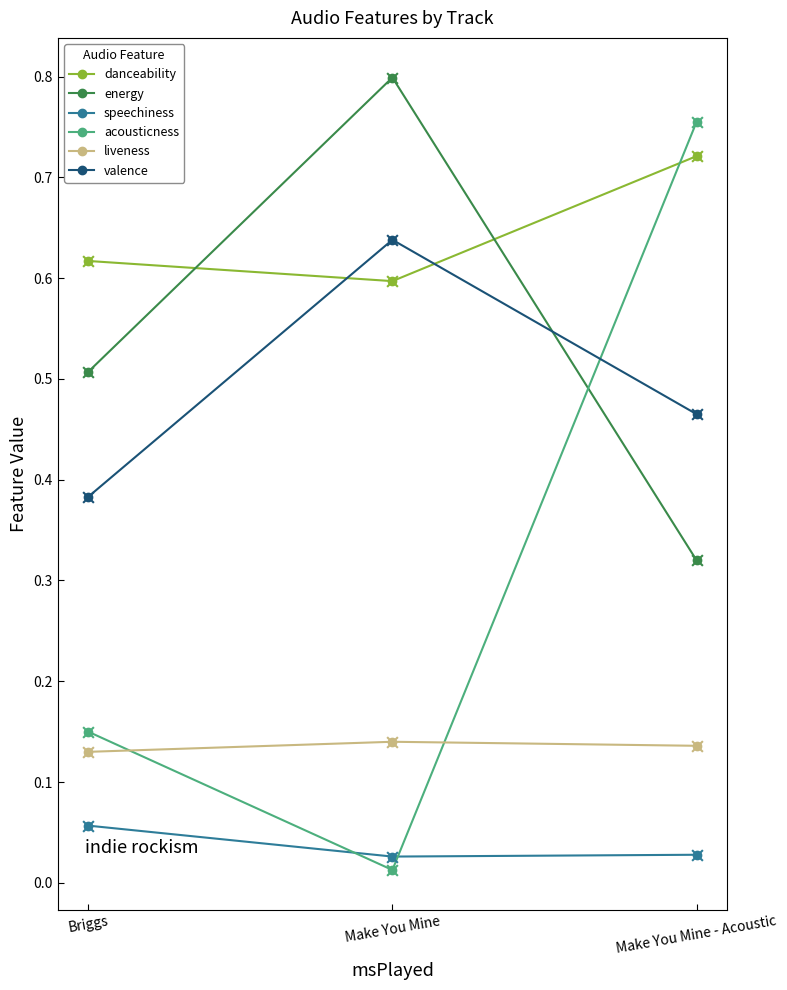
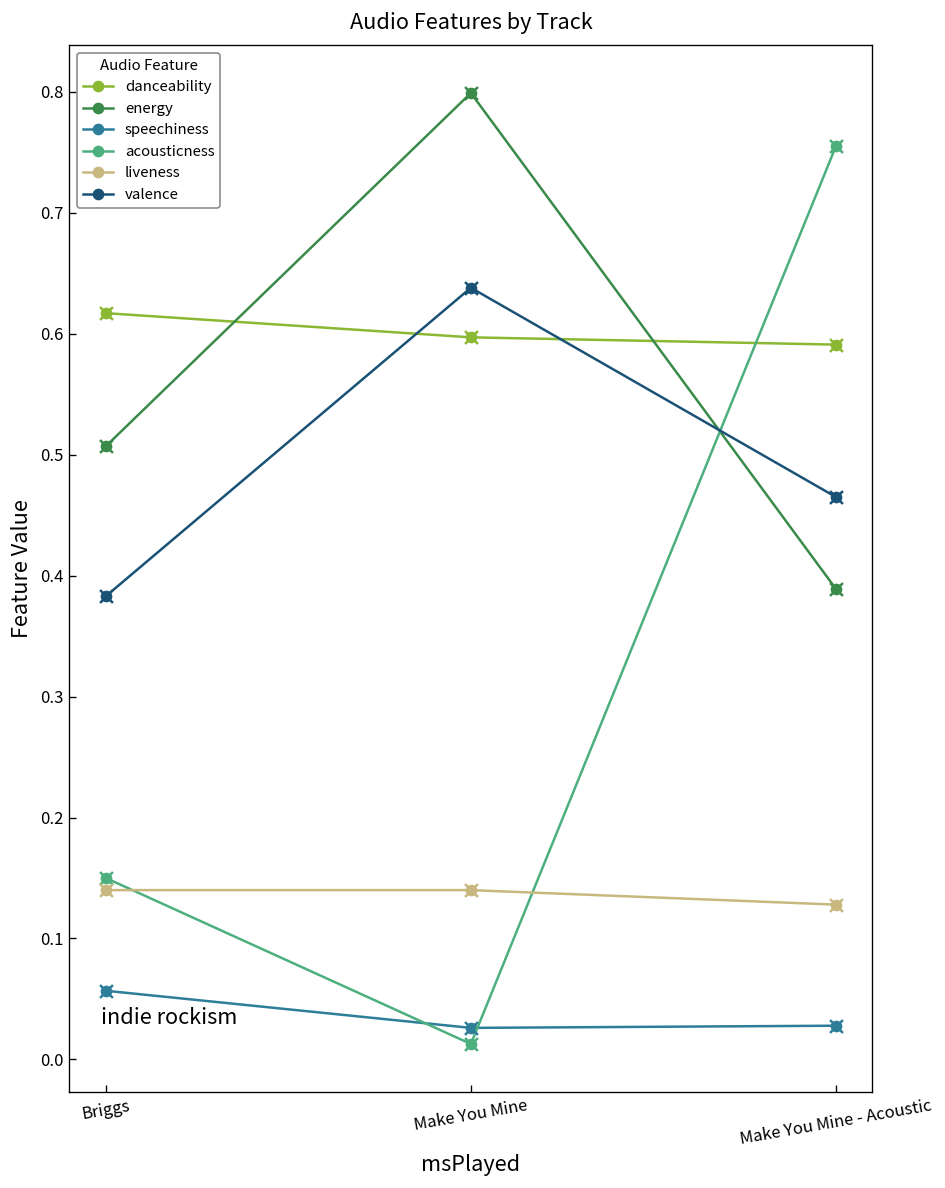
  {
    "danceability": {
      "Briggs": 0.617,
      "Make You Mine": 0.597,
-     "Make You Mine - Acoustic": 0.721
+     "Make You Mine - Acoustic": 0.591
    },
    "energy": {
      "Briggs": 0.507,
      "Make You Mine": 0.799,
-     "Make You Mine - Acoustic": 0.320
+     "Make You Mine - Acoustic": 0.389
    },
    "acousticness": {
      "Briggs": 0.150,
      "Make You Mine": 0.013,
      "Make You Mine - Acoustic": 0.755
    },
    "liveness": {
-     "Briggs": 0.13,
+     "Briggs": 0.14,
      "Make You Mine": 0.140,
-     "Make You Mine - Acoustic": 0.136
+     "Make You Mine - Acoustic": 0.128
    }
  }
